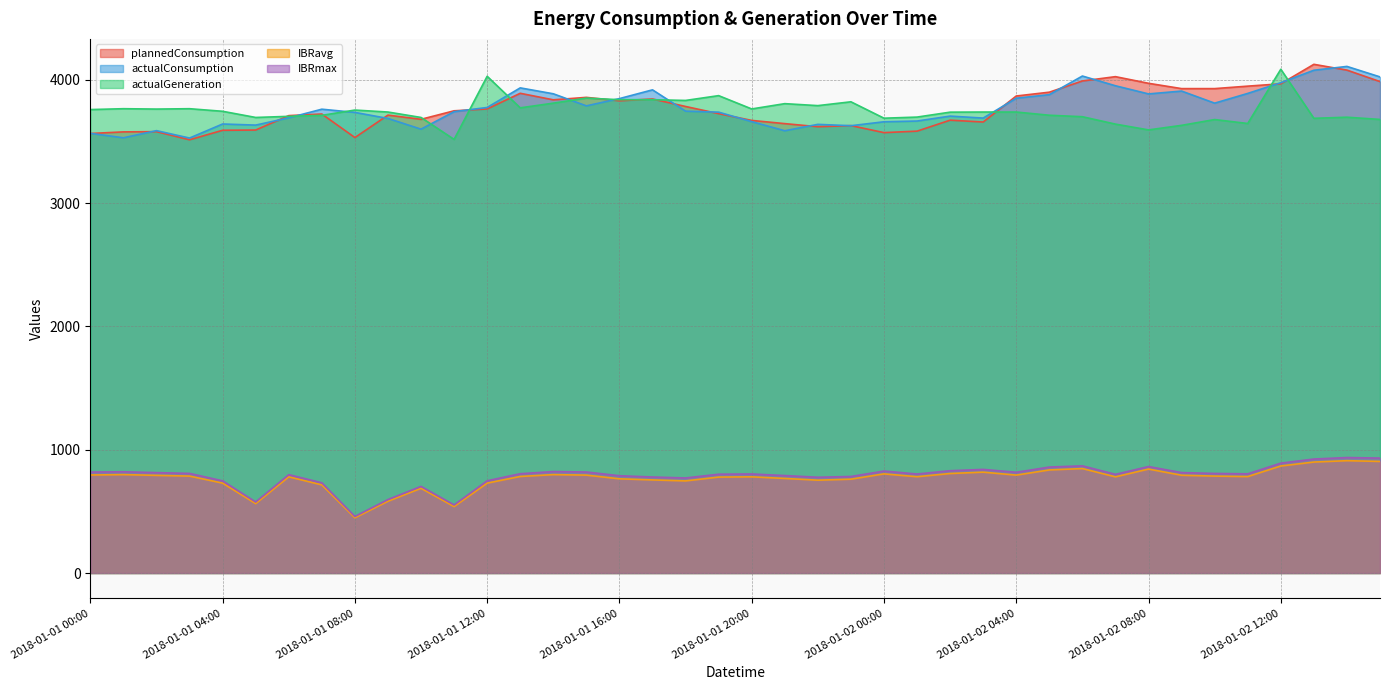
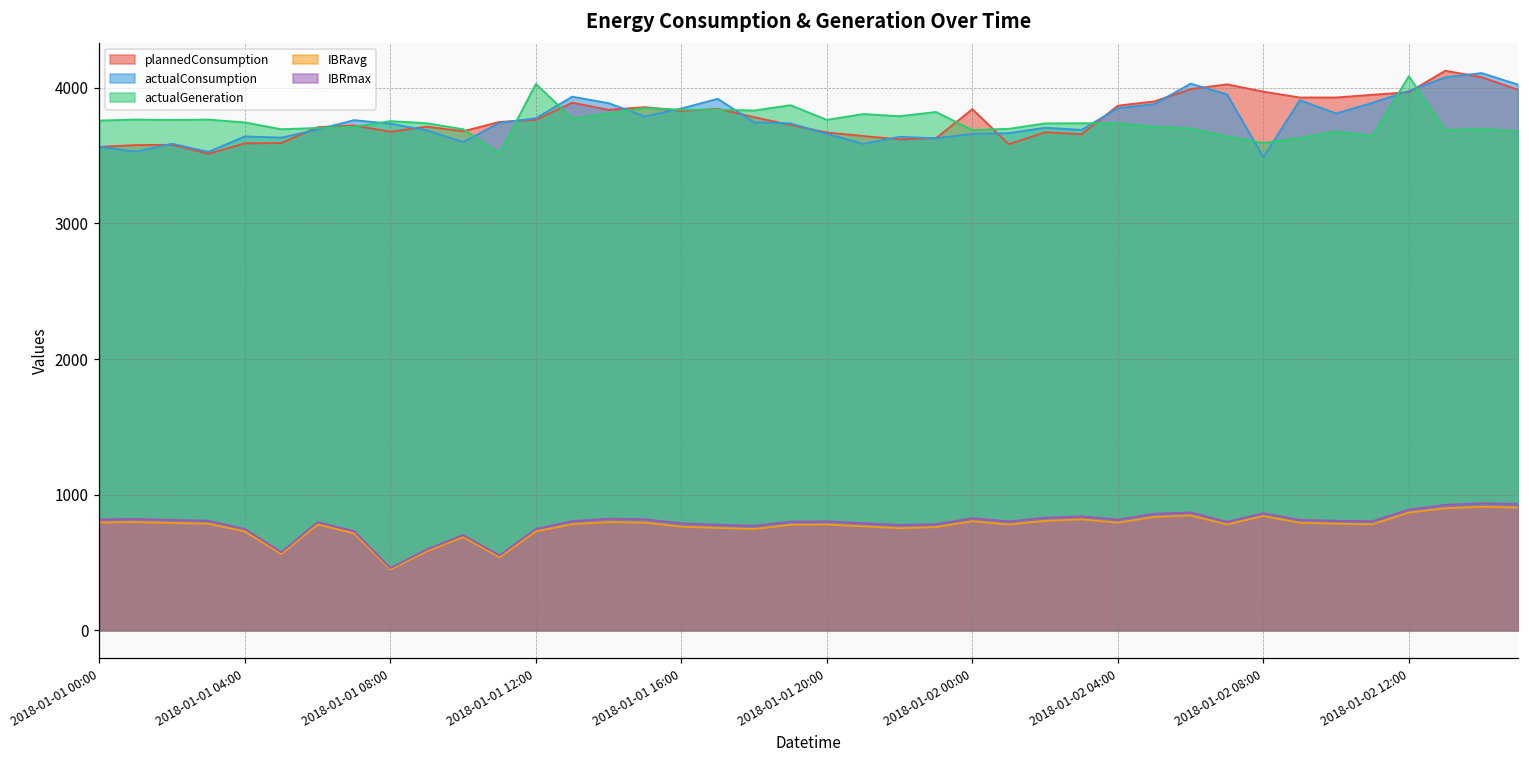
  {
    "plannedConsumption": {
      "2018-01-01 04:00": 3590,
-     "2018-01-01 08:00": 3530,
-     "2018-01-02 00:00": 3570,
+     "2018-01-01 08:00": 3680,
+     "2018-01-02 00:00": 3840,
      "2018-01-02 08:00": 3970
    },
    "actualConsumption": {
      "2018-01-01 04:00": 3640,
      "2018-01-02 00:00": 3660,
-     "2018-01-02 08:00": 3890
+     "2018-01-02 08:00": 3490
    },
    "actualGeneration": {
      "2018-01-01 00:00": 3760,
      "2018-01-01 04:00": 3750,
      "2018-01-01 12:00": 4030,
      "2018-01-01 20:00": 3760,
      "2018-01-02 00:00": 3690,
      "2018-01-02 04:00": 3740,
      "2018-01-02 08:00": 3590,
      "2018-01-02 12:00": 4090
    },
    "IBRavg": {
      "2018-01-01 00:00": 800,
      "2018-01-01 16:00": 760,
      "2018-01-01 20:00": 780,
      "2018-01-02 00:00": 800,
      "2018-01-02 04:00": 790,
      "2018-01-02 12:00": 870
    },
    "IBRmax": {
      "2018-01-01 00:00": 820,
      "2018-01-01 16:00": 790,
      "2018-01-01 20:00": 800,
      "2018-01-02 00:00": 830,
      "2018-01-02 04:00": 820,
      "2018-01-02 12:00": 890
    }
  }
